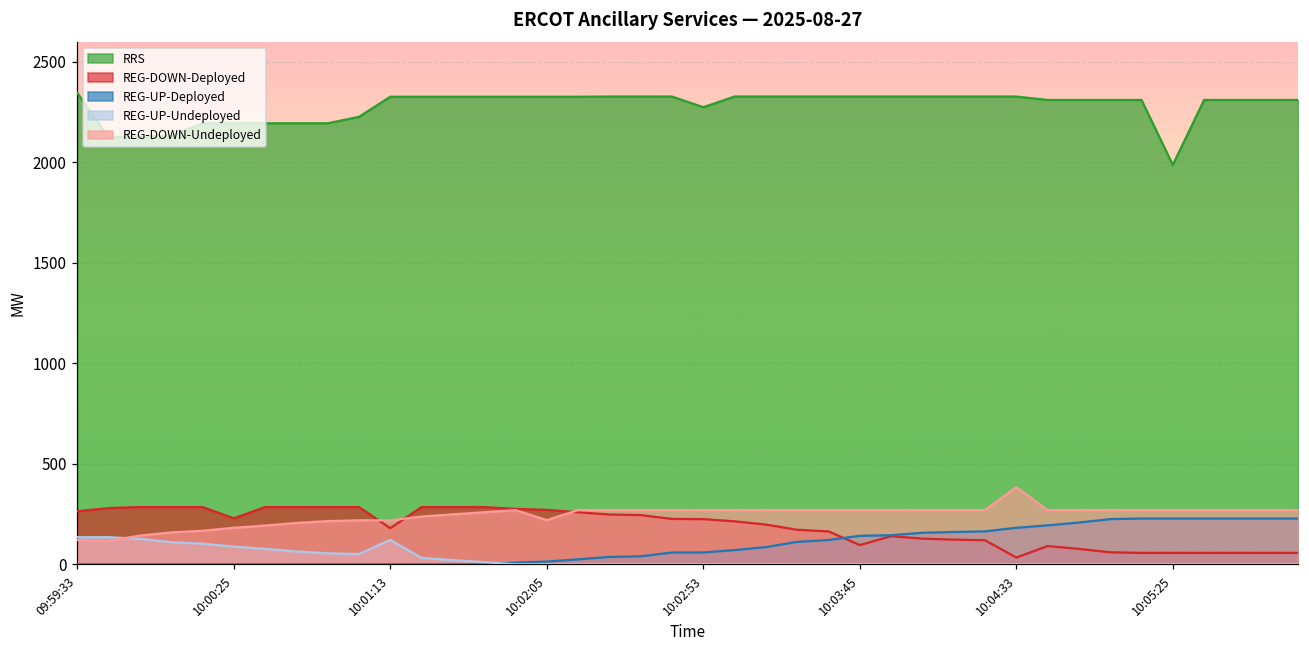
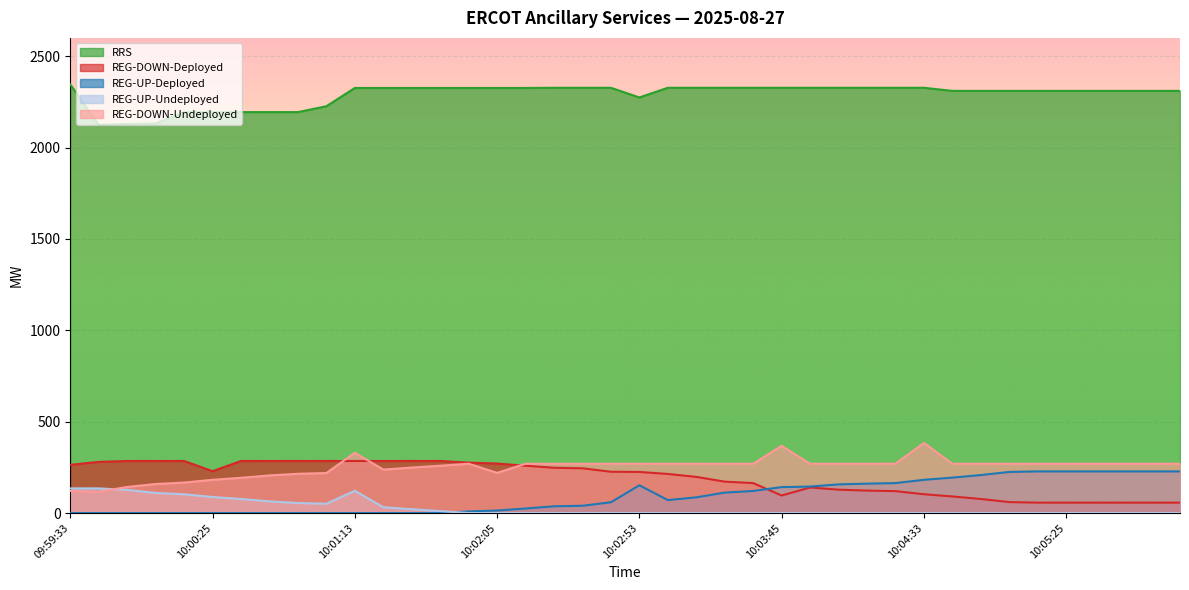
  {
    "RRS": {
      "09:59:33": 2350,
      "10:01:13": 2330,
      "10:02:05": 2330,
      "10:02:53": 2270,
      "10:03:45": 2330,
      "10:04:33": 2330,
-     "10:05:25": 1990
+     "10:05:25": 2310
    },
    "REG-DOWN-Deployed": {
      "09:59:33": 260,
      "10:00:25": 230,
-     "10:01:13": 180,
+     "10:01:13": 290,
      "10:02:05": 270,
      "10:02:53": 230,
      "10:03:45": 100,
-     "10:04:33": 30,
+     "10:04:33": 100,
      "10:05:25": 60
    },
    "REG-UP-Deployed": {
      "09:59:33": 0,
      "10:00:25": 0,
      "10:01:13": 0,
      "10:02:05": 10,
-     "10:02:53": 60,
+     "10:02:53": 150,
      "10:03:45": 140,
      "10:04:33": 180,
      "10:05:25": 230
    },
    "REG-UP-Undeployed": {
      "09:59:33": 140,
      "10:00:25": 90,
      "10:01:13": 120,
      "10:02:05": 0,
      "10:02:53": 0,
      "10:03:45": 0,
      "10:04:33": 0,
      "10:05:25": 0
    },
    "REG-DOWN-Undeployed": {
      "09:59:33": 120,
      "10:00:25": 180,
-     "10:01:13": 220,
+     "10:01:13": 330,
      "10:02:05": 220,
      "10:02:53": 270,
-     "10:03:45": 270,
+     "10:03:45": 370,
      "10:04:33": 380,
      "10:05:25": 270
    }
  }
